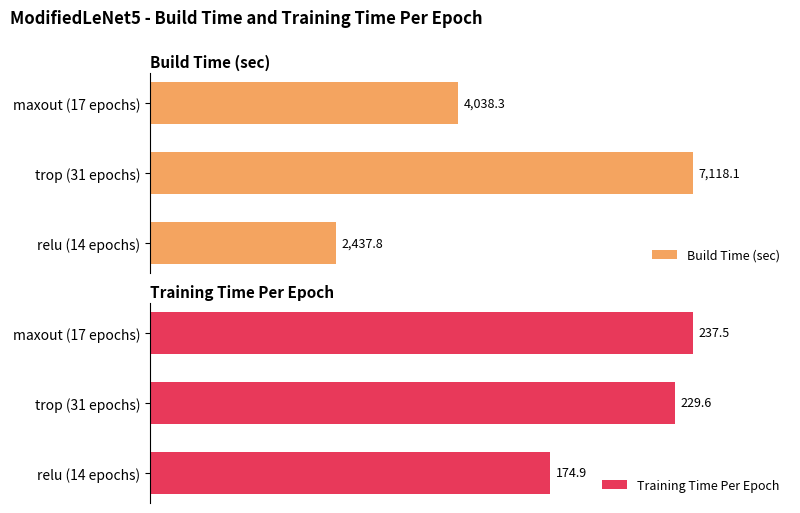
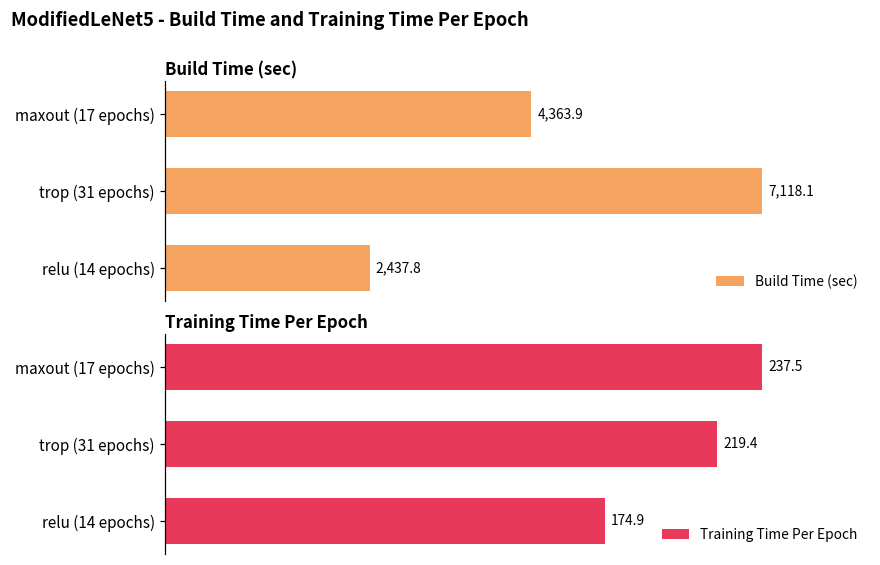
  {
    "Build Time (sec)": {
-     "maxout (17 epochs)": "4,038.3",
+     "maxout (17 epochs)": "4,363.9",
      "trop (31 epochs)": "7,118.1",
      "relu (14 epochs)": "2,437.8"
    },
    "Training Time Per Epoch": {
      "maxout (17 epochs)": "237.5",
-     "trop (31 epochs)": "229.6",
+     "trop (31 epochs)": "219.4",
      "relu (14 epochs)": "174.9"
    }
  }
